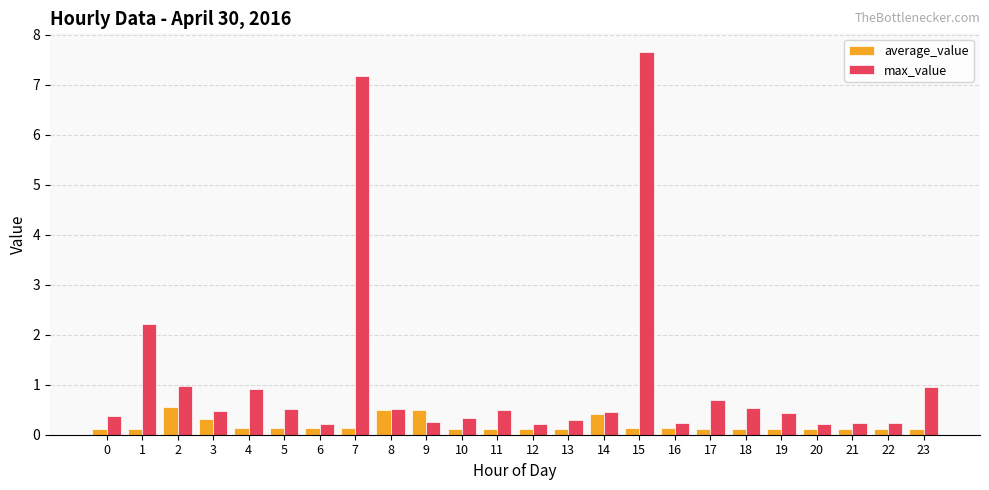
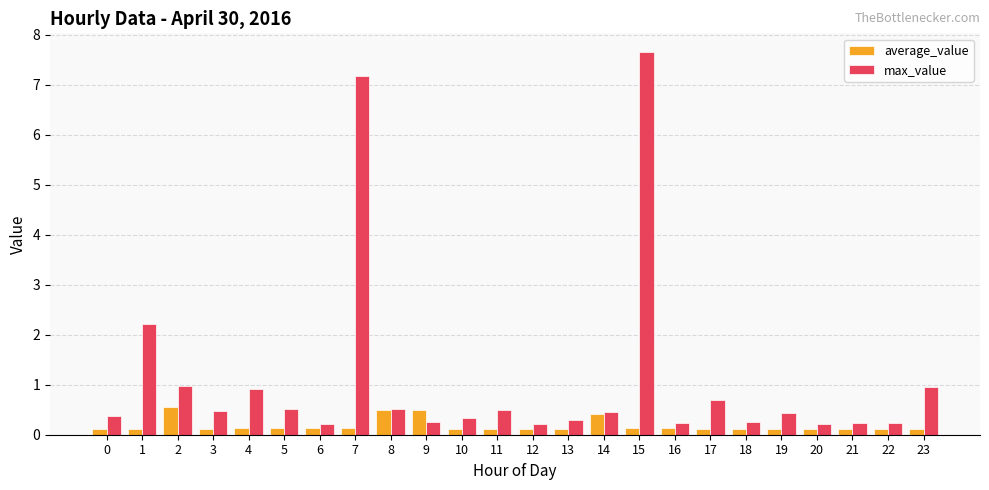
  {
    "average_value": {
      "0": 0.1,
      "1": 0.1,
      "2": 0.6,
-     "3": 0.3,
+     "3": 0.1,
      "4": 0.1,
      "5": 0.1,
      "6": 0.1,
      "7": 0.1,
      "8": 0.5,
      "9": 0.5,
      "10": 0.1,
      "11": 0.1,
      "12": 0.1,
      "13": 0.1,
      "14": 0.4,
      "15": 0.1,
      "16": 0.1,
      "17": 0.1,
      "18": 0.1,
      "19": 0.1,
      "20": 0.1,
      "21": 0.1,
      "22": 0.1,
      "23": 0.1
    },
    "max_value": {
      "0": 0.4,
      "1": 2.2,
      "2": 1.0,
      "3": 0.5,
      "4": 0.9,
      "5": 0.5,
      "6": 0.2,
      "7": 7.2,
      "8": 0.5,
      "9": 0.3,
      "10": 0.3,
      "11": 0.5,
      "12": 0.2,
      "13": 0.3,
      "14": 0.5,
      "15": 7.6,
      "16": 0.2,
      "17": 0.7,
-     "18": 0.5,
+     "18": 0.2,
      "19": 0.4,
      "20": 0.2,
      "21": 0.2,
      "22": 0.2,
      "23": 0.9
    }
  }
